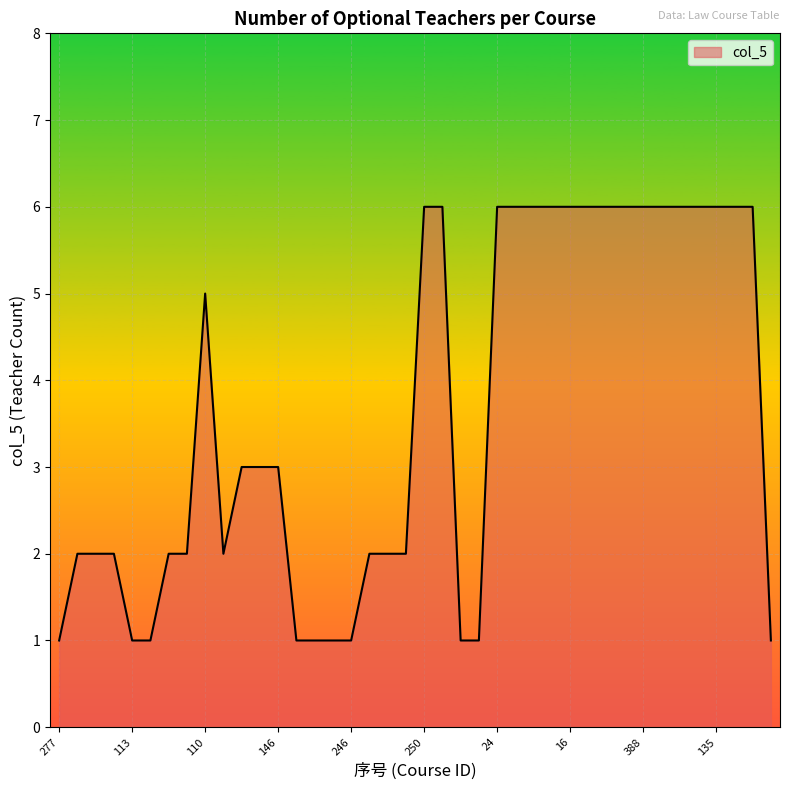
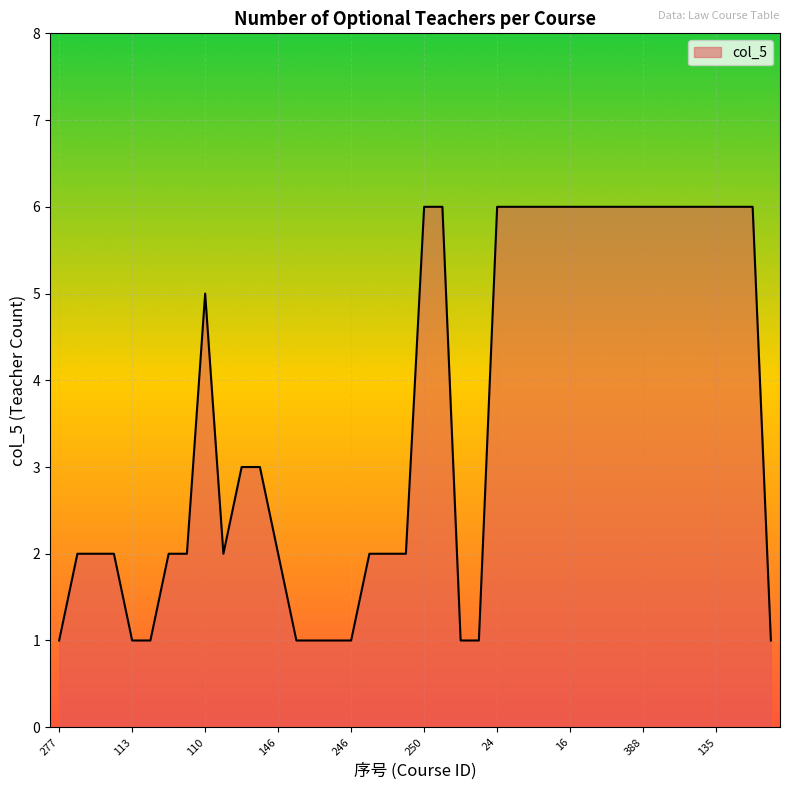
  {
    "277": 1,
    "113": 1,
    "110": 5,
-   "146": 3,
+   "146": 2,
    "246": 1,
    "250": 6,
    "24": 6,
    "16": 6,
    "388": 6,
    "135": 6
  }
